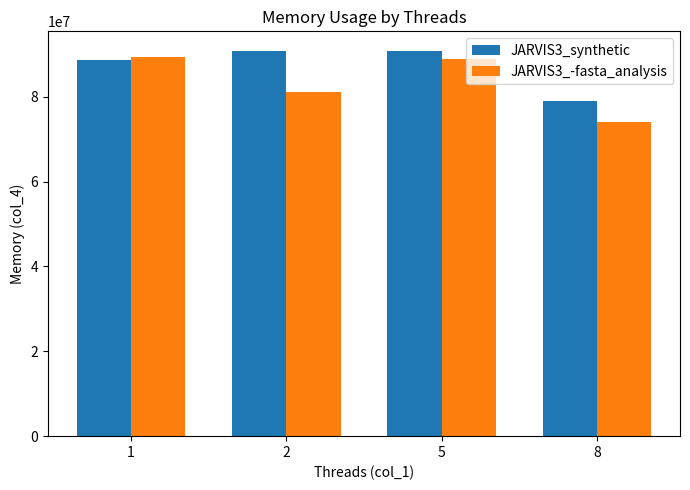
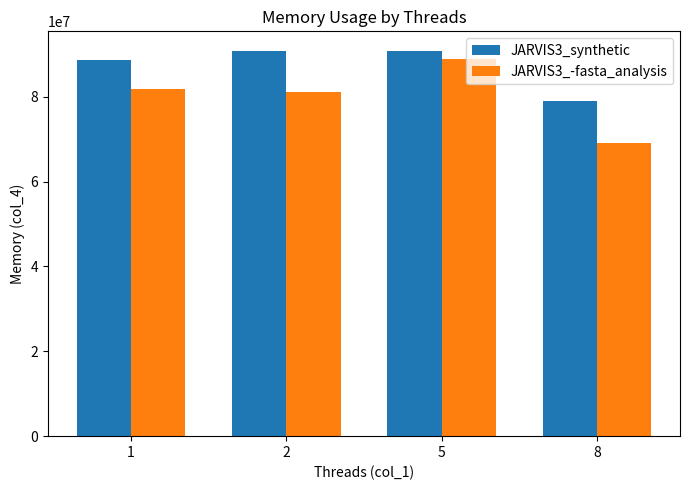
  {
    "JARVIS3_synthetic": {
      "1": 89000000,
      "2": 91000000,
      "5": 91000000,
      "8": 79000000
    },
    "JARVIS3_-fasta_analysis": {
-     "1": 89000000,
+     "1": 82000000,
      "2": 81000000,
-     "8": 74000000
+     "8": 69000000
    }
  }
